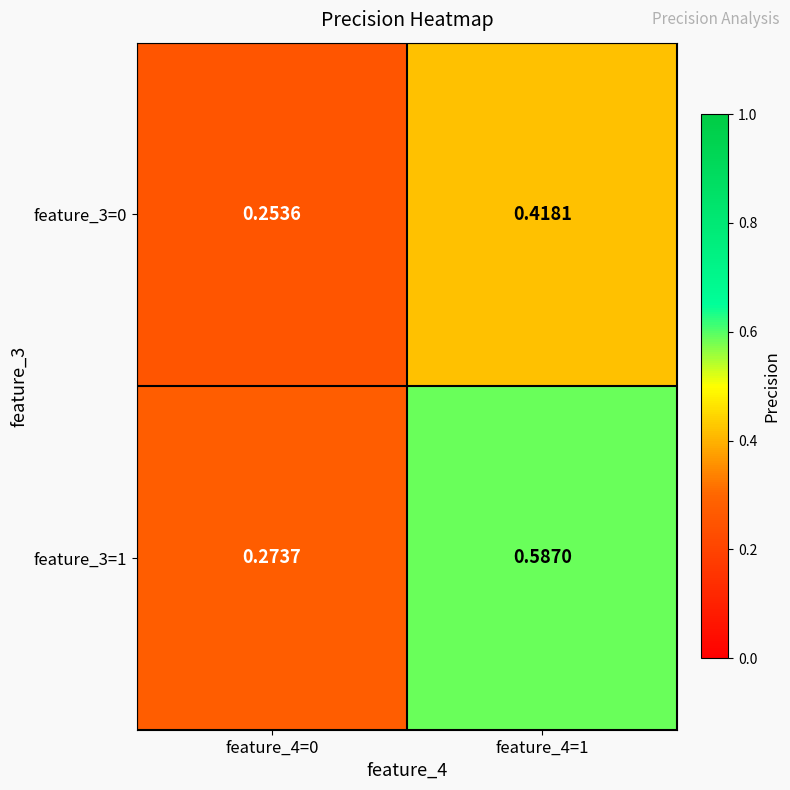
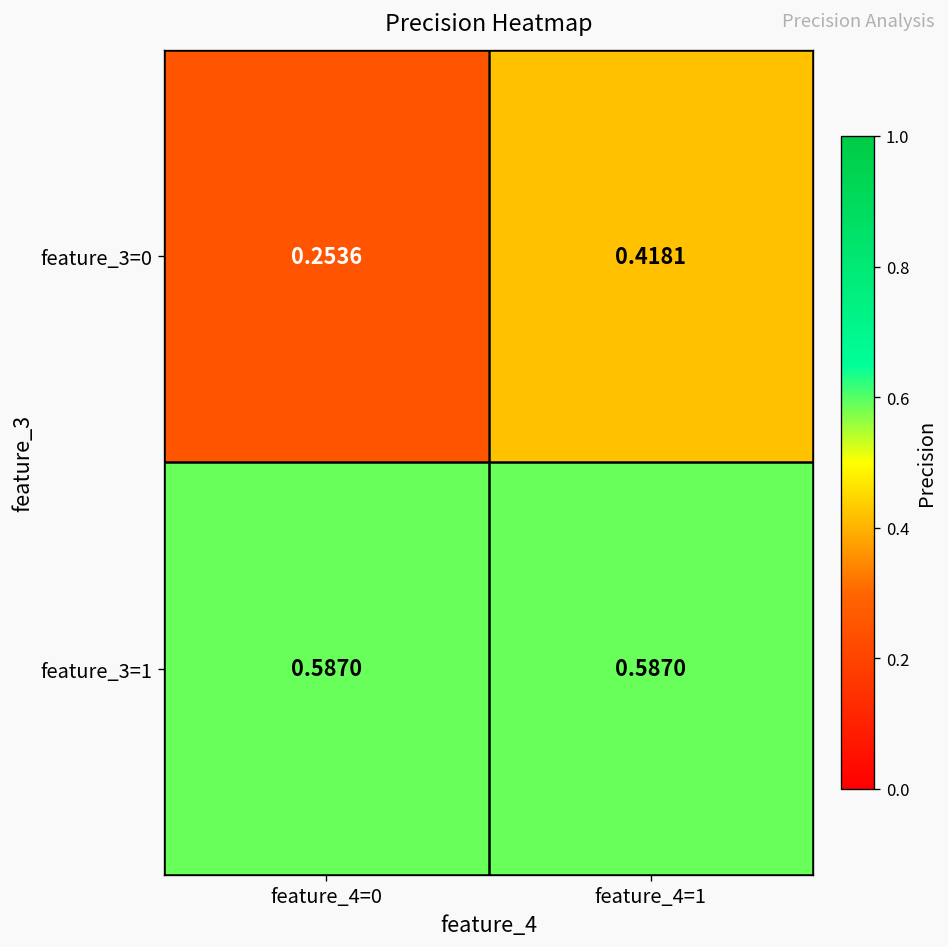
  {
    "feature_3=0": {
      "feature_4=0": 0.2536,
      "feature_4=1": 0.4181
    },
    "feature_3=1": {
-     "feature_4=0": 0.2737,
+     "feature_4=0": 0.5870,
      "feature_4=1": 0.5870
    }
  }
